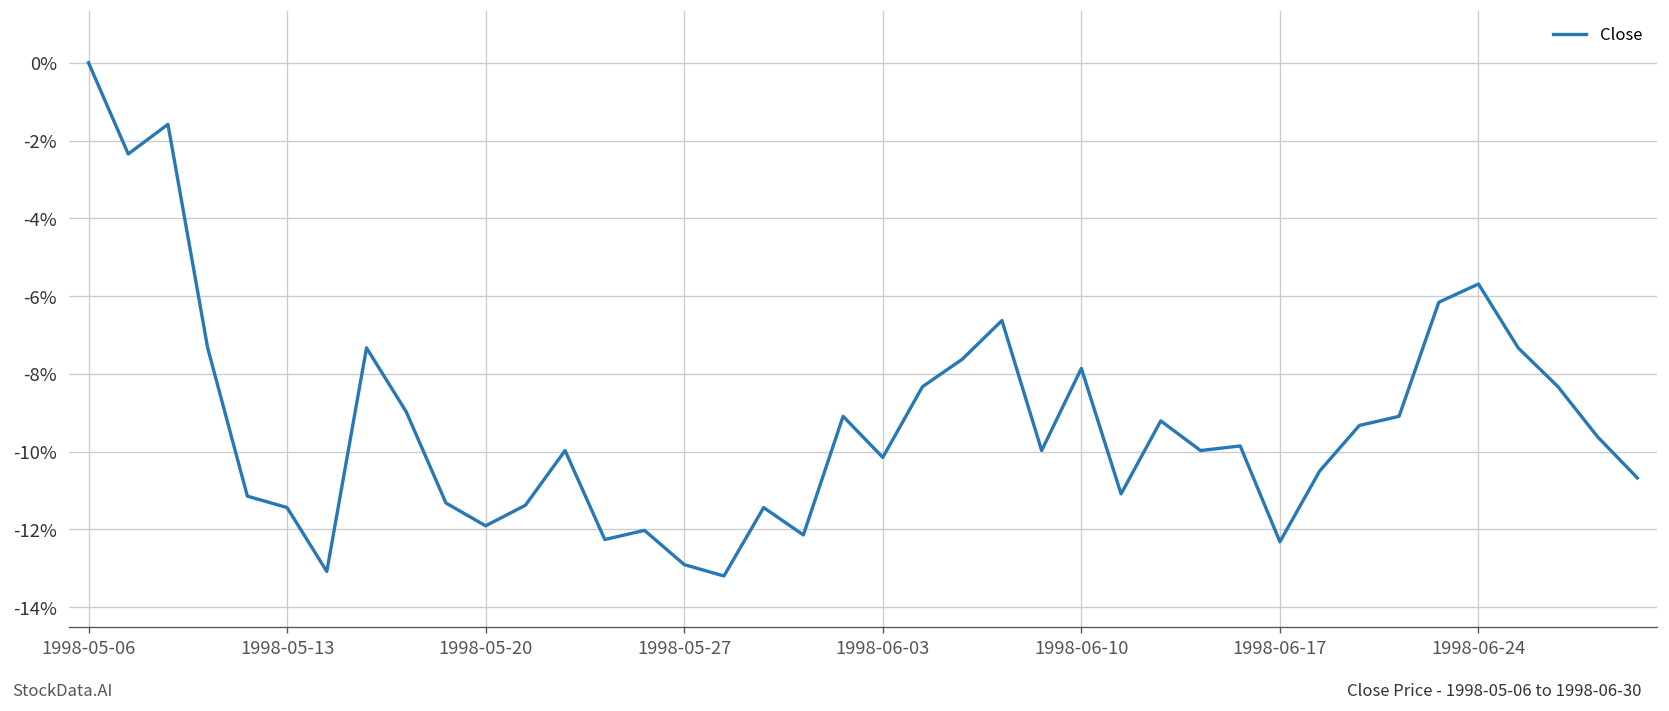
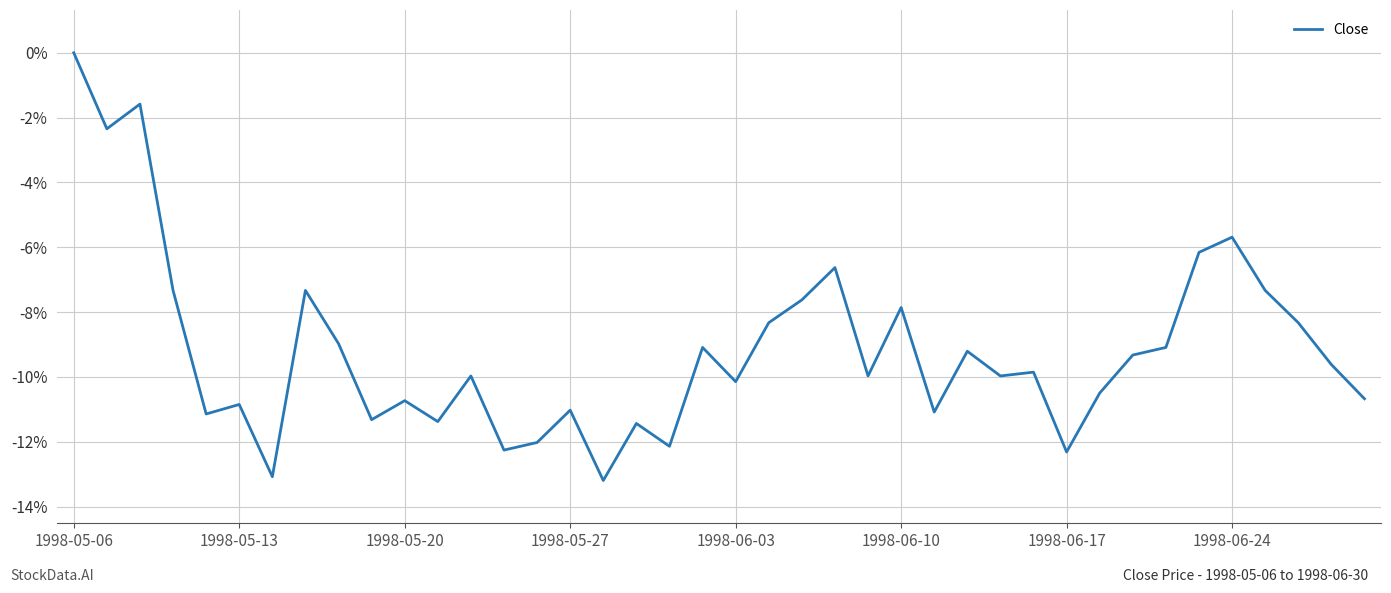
  {
    "1998-05-06": "0.0%",
-   "1998-05-13": "-11.4%",
-   "1998-05-20": "-11.9%",
-   "1998-05-27": "-12.9%",
+   "1998-05-13": "-10.9%",
+   "1998-05-20": "-10.7%",
+   "1998-05-27": "-11.0%",
    "1998-06-03": "-10.1%",
    "1998-06-10": "-7.9%",
    "1998-06-17": "-12.3%",
    "1998-06-24": "-5.7%"
  }
